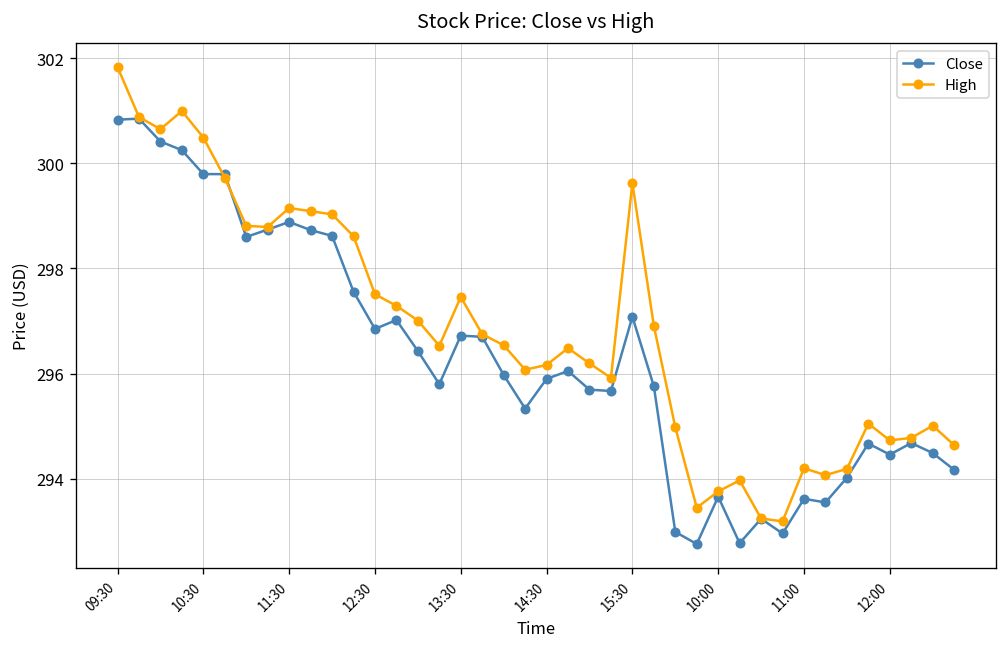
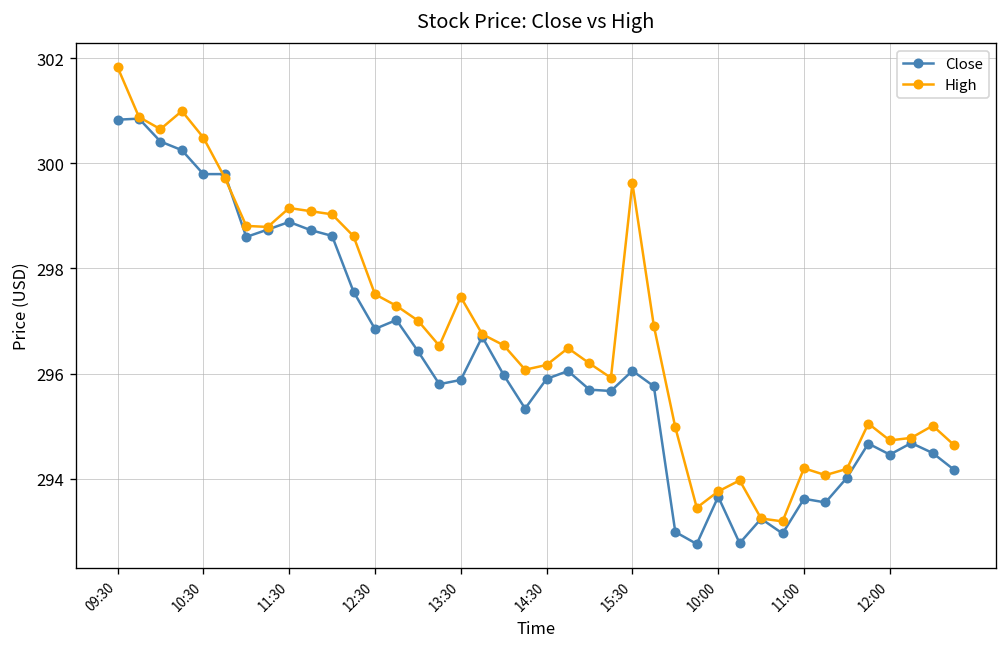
  {
    "Close": {
-     "13:30": 296.7,
+     "13:30": 295.9,
      "14:30": 295.9,
-     "15:30": 297.1
+     "15:30": 296.1
    },
    "High": {
      "13:30": 297.5,
      "14:30": 296.2,
      "15:30": 299.6
    }
  }
